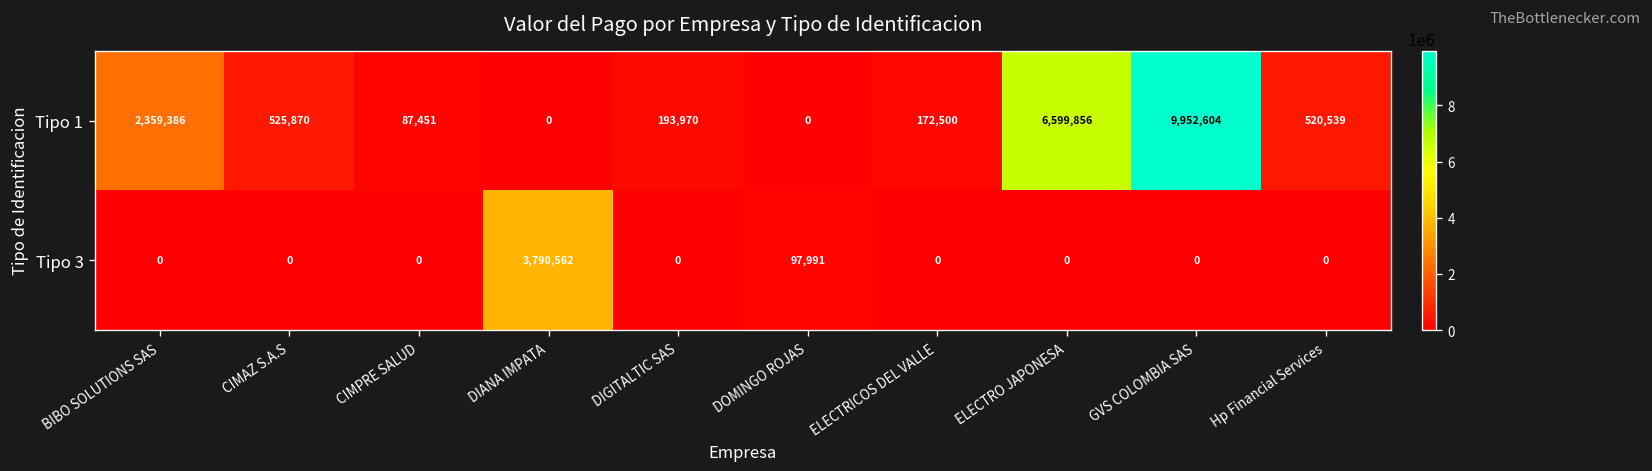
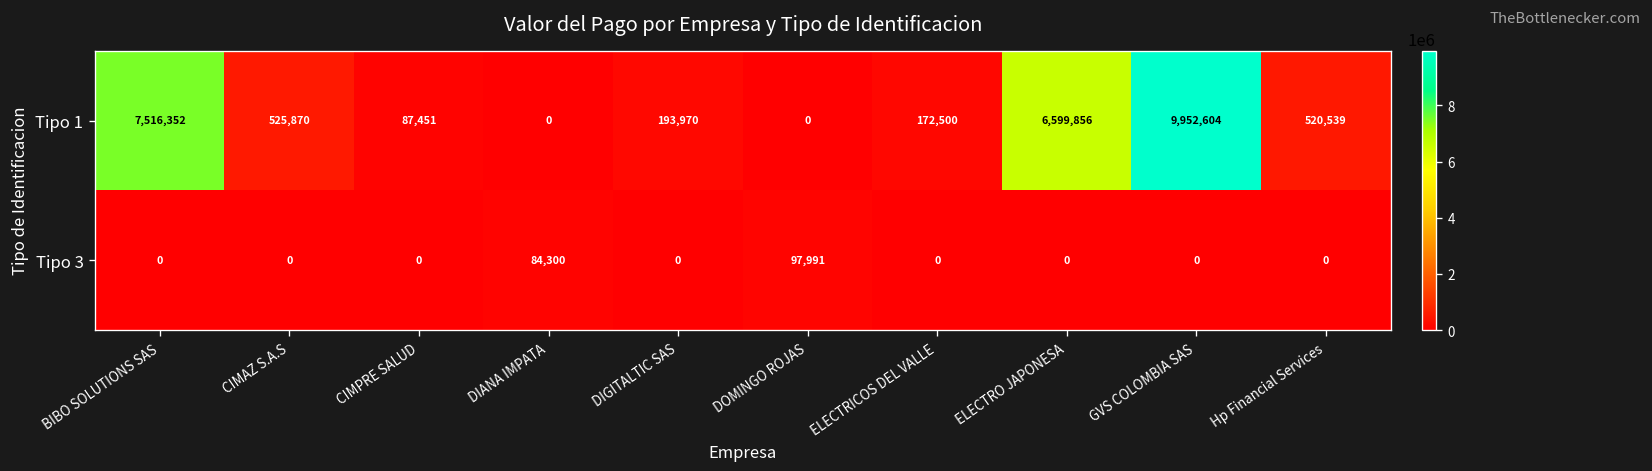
  {
    "Tipo 1": {
-     "BIBO SOLUTIONS SAS": "2,359,386",
+     "BIBO SOLUTIONS SAS": "7,516,352",
      "CIMAZ S.A.S": "525,870",
      "CIMPRE SALUD": "87,451",
      "DIANA IMPATA": "0",
      "DIGITALTIC SAS": "193,970",
      "DOMINGO ROJAS": "0",
      "ELECTRICOS DEL VALLE": "172,500",
      "ELECTRO JAPONESA": "6,599,856",
      "GVS COLOMBIA SAS": "9,952,604",
      "Hp Financial Services": "520,539"
    },
    "Tipo 3": {
      "BIBO SOLUTIONS SAS": "0",
      "CIMAZ S.A.S": "0",
      "CIMPRE SALUD": "0",
-     "DIANA IMPATA": "3,790,562",
+     "DIANA IMPATA": "84,300",
      "DIGITALTIC SAS": "0",
      "DOMINGO ROJAS": "97,991",
      "ELECTRICOS DEL VALLE": "0",
      "ELECTRO JAPONESA": "0",
      "GVS COLOMBIA SAS": "0",
      "Hp Financial Services": "0"
    }
  }
